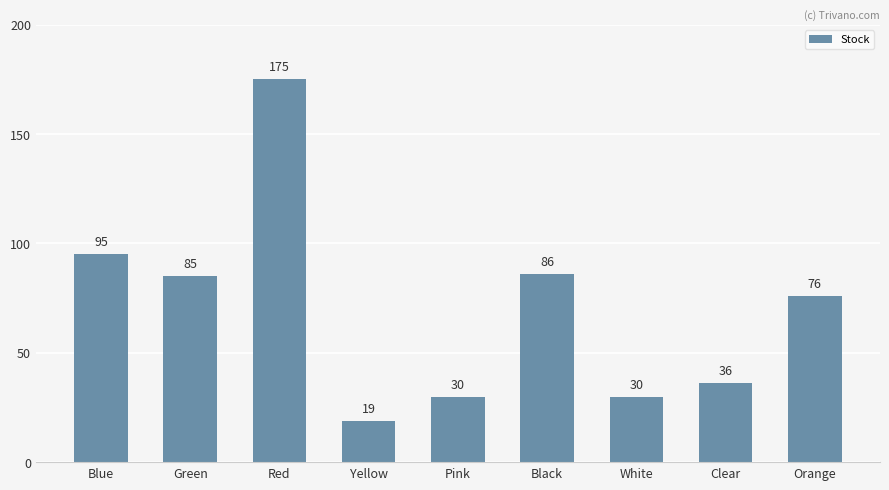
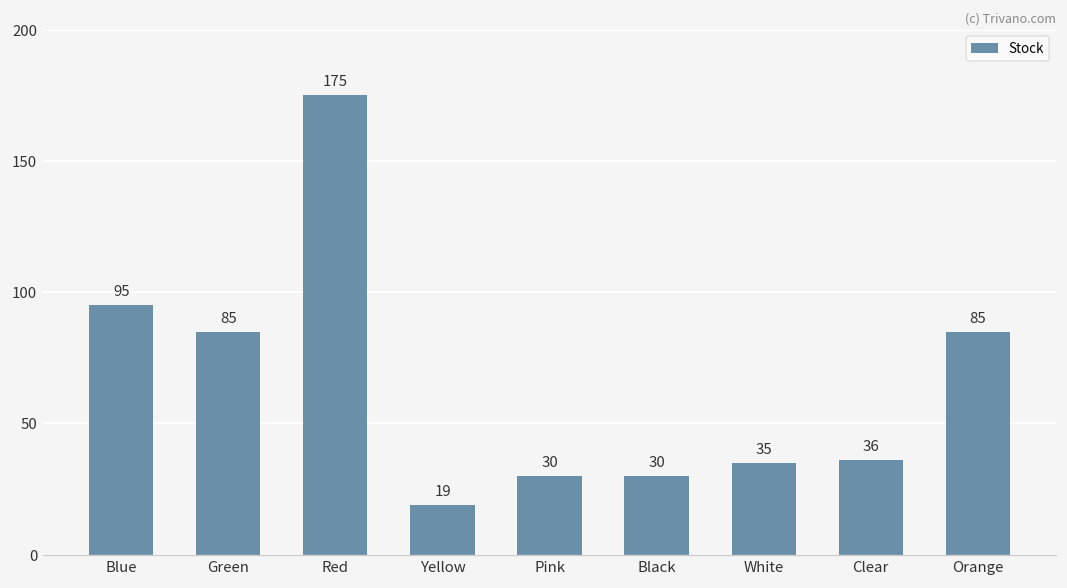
  {
    "Blue": 95,
    "Green": 85,
    "Red": 175,
    "Yellow": 19,
    "Pink": 30,
-   "Black": 86,
-   "White": 30,
+   "Black": 30,
+   "White": 35,
    "Clear": 36,
-   "Orange": 76
+   "Orange": 85
  }
